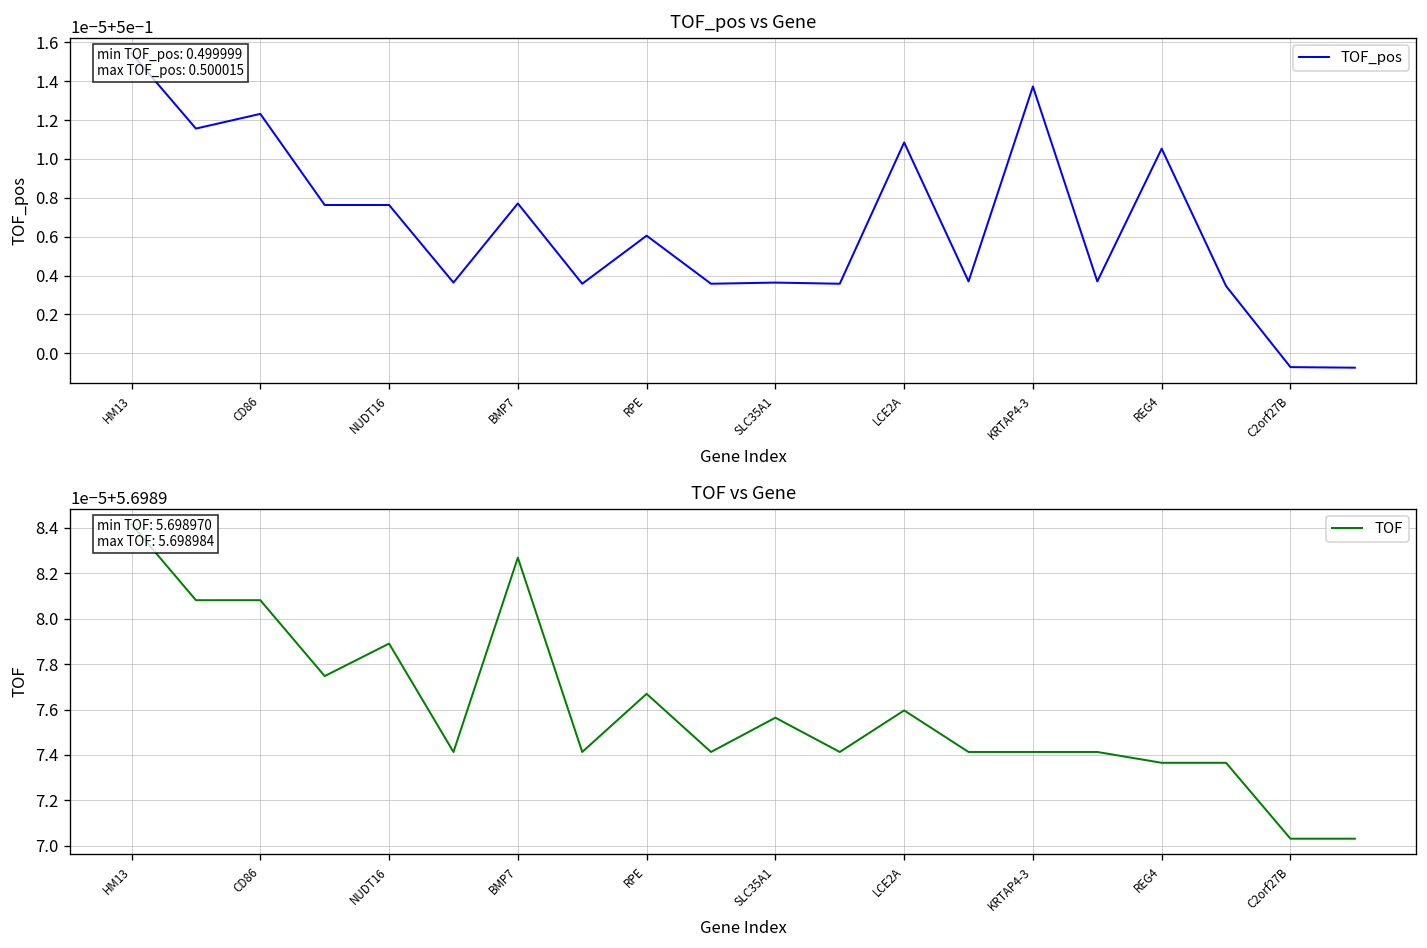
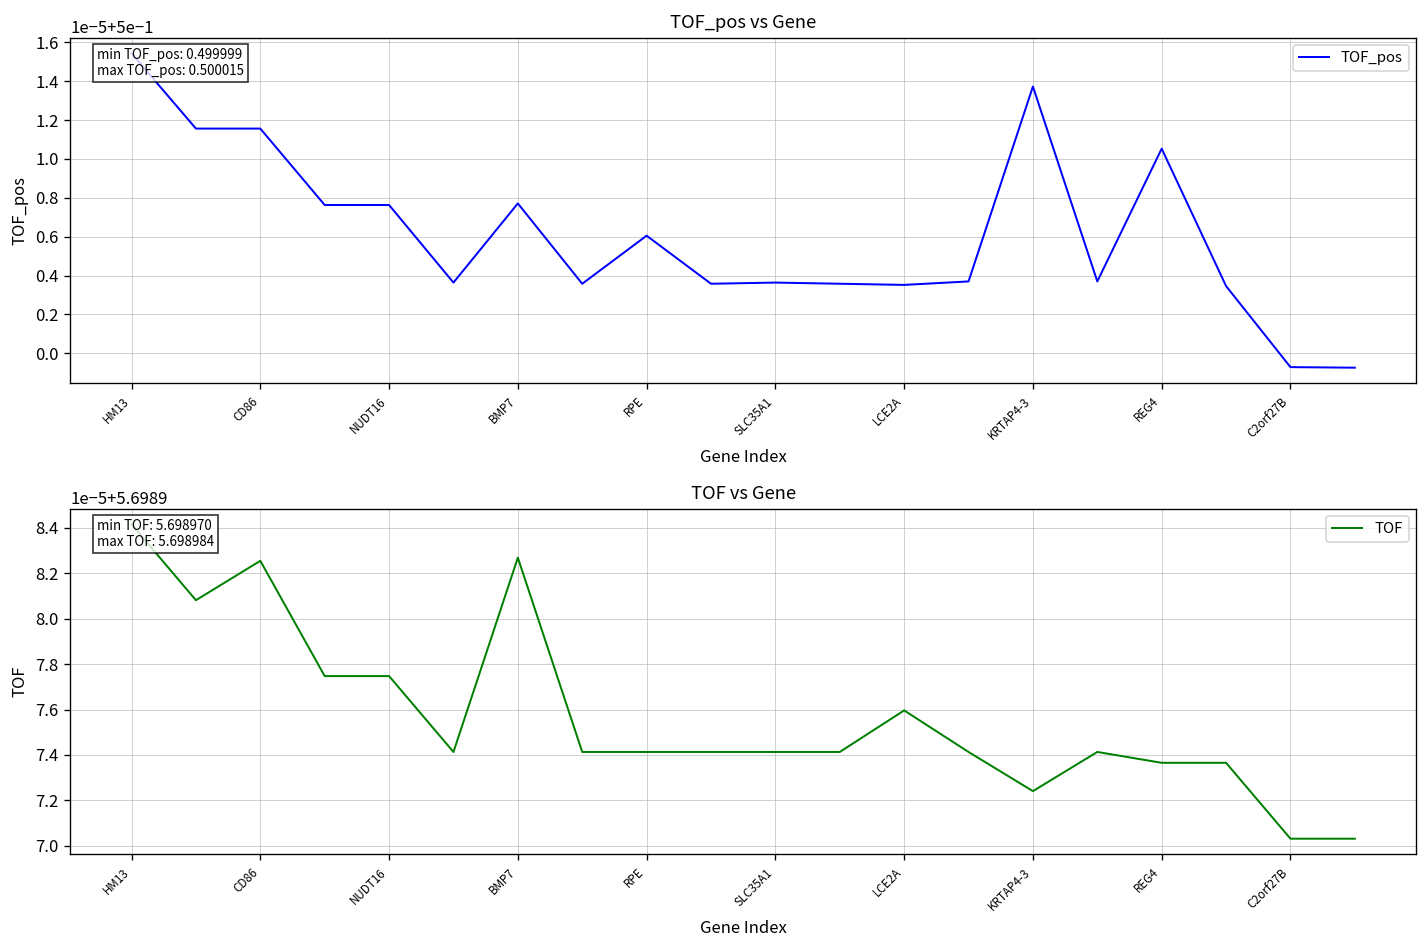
  {
    "TOF_pos vs Gene": {
-     "CD86": 0.5000123,
+     "CD86": 0.5000116,
      "NUDT16": 0.5000076,
      "BMP7": 0.5000077,
      "RPE": 0.5000061,
      "SLC35A1": 0.5000036,
-     "LCE2A": 0.5000109,
+     "LCE2A": 0.5000035,
      "KRTAP4-3": 0.5000137,
      "REG4": 0.5000105,
      "C2orf27B": 0.4999993
    },
    "TOF vs Gene": {
-     "CD86": 5.6989808,
-     "NUDT16": 5.6989789,
+     "CD86": 5.6989825,
+     "NUDT16": 5.6989775,
      "BMP7": 5.6989827,
-     "RPE": 5.6989767,
-     "SLC35A1": 5.6989756,
+     "RPE": 5.6989741,
+     "SLC35A1": 5.6989741,
      "LCE2A": 5.6989760,
-     "KRTAP4-3": 5.6989741,
+     "KRTAP4-3": 5.6989724,
      "REG4": 5.6989737,
      "C2orf27B": 5.6989703
    }
  }
